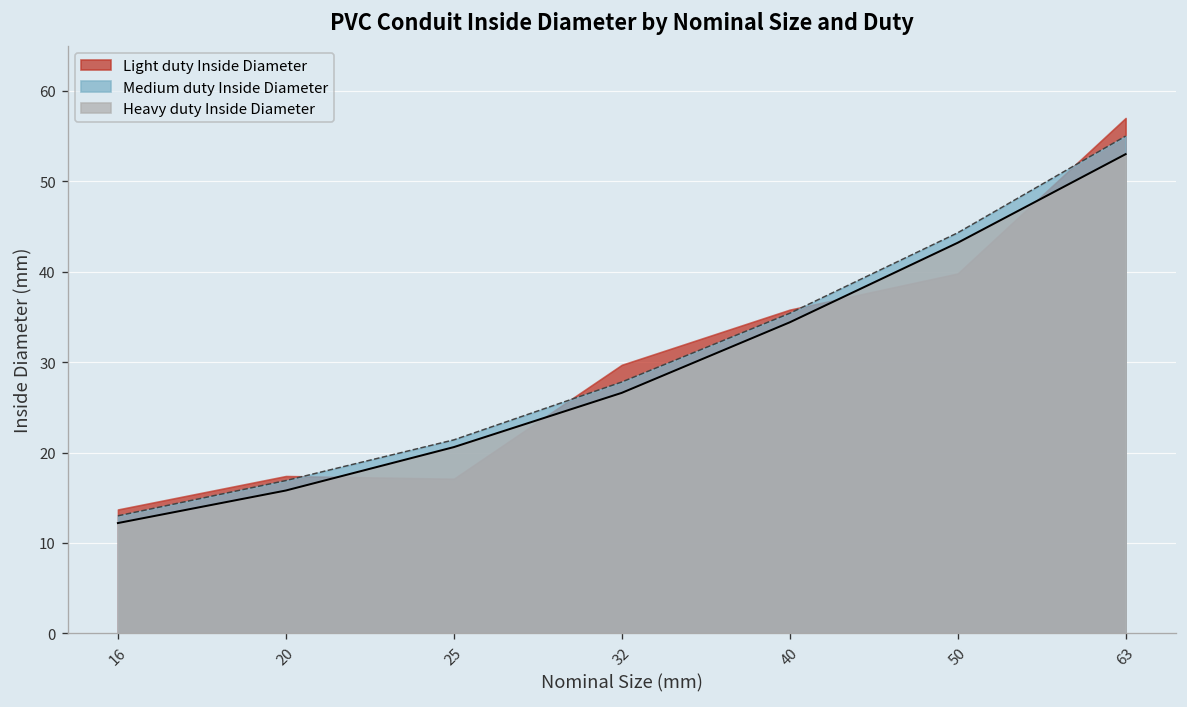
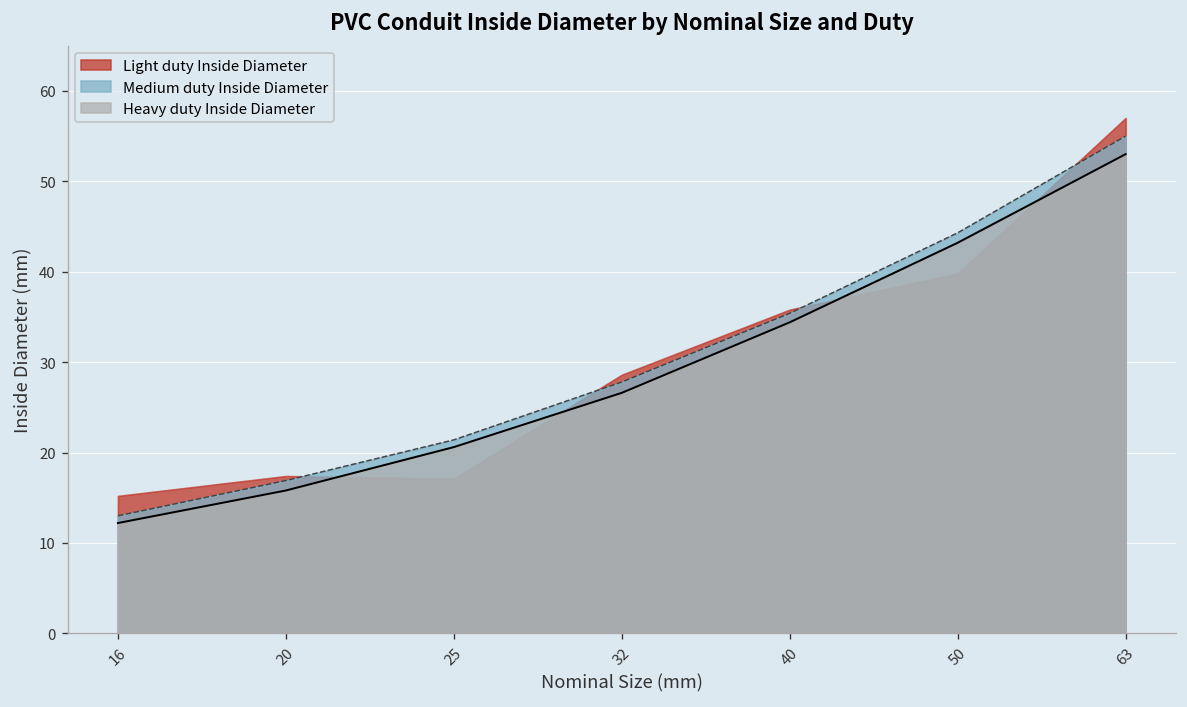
  {
    "Light duty Inside Diameter": {
-     "16": 14,
+     "16": 15,
      "20": 17,
      "25": 17,
-     "32": 30,
+     "32": 29,
      "40": 36,
      "50": 40,
      "63": 57
    }
  }
